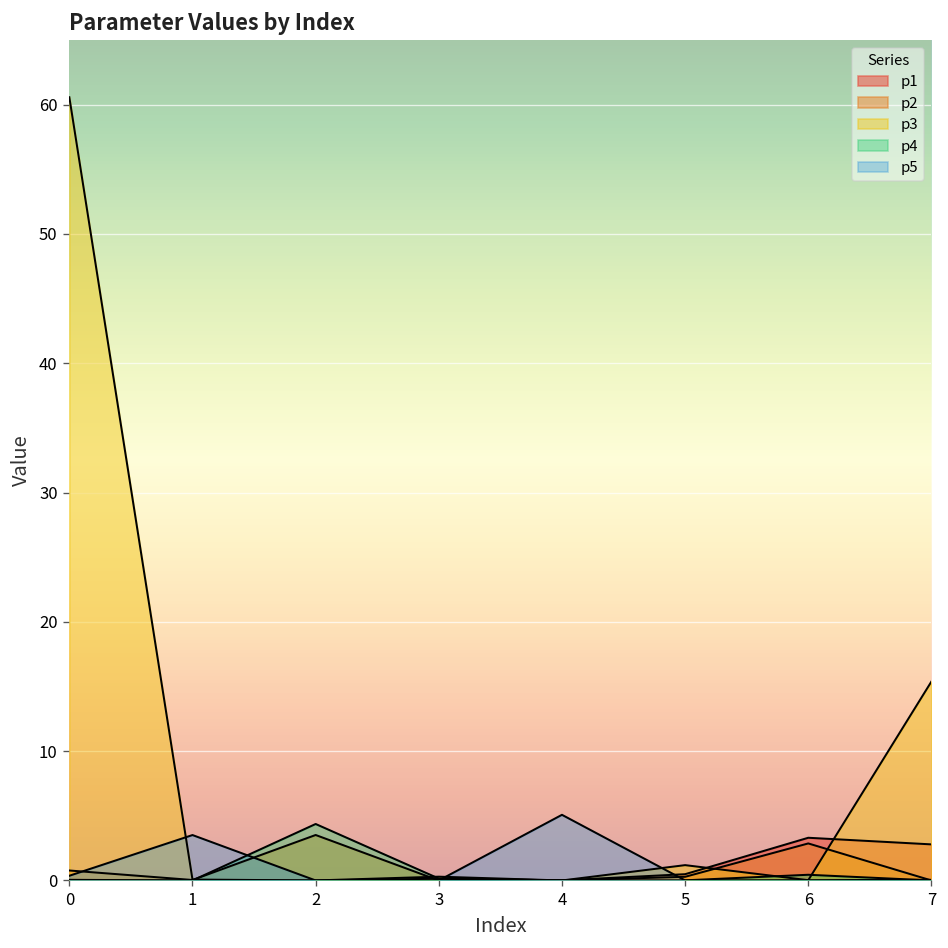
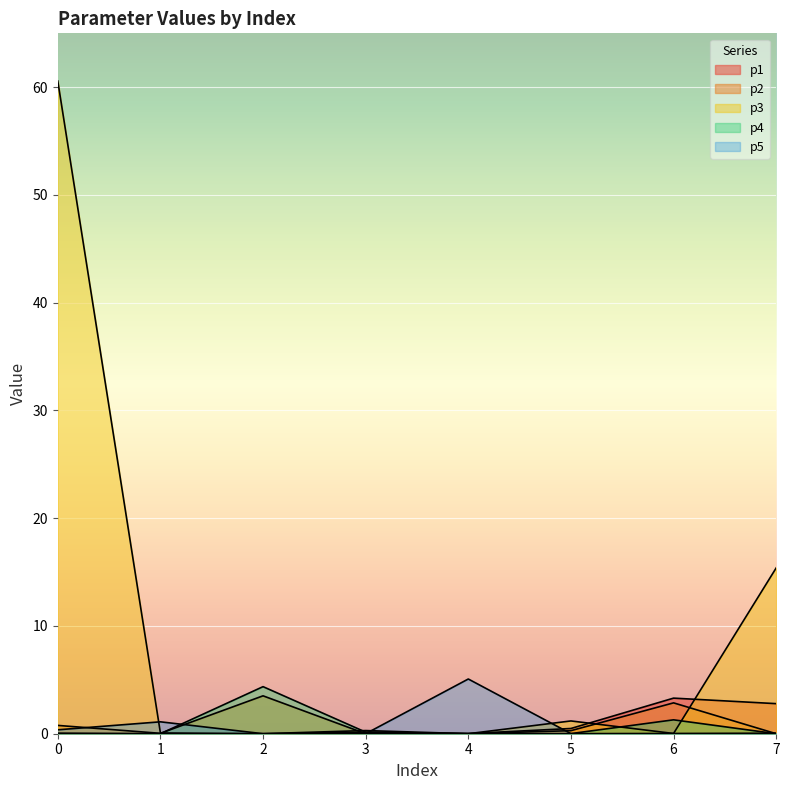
  {
    "p4": {
      "2": 4.4,
-     "6": 0.4
+     "6": 1.3
    },
    "p5": {
      "0": 0.4,
-     "1": 3.5,
+     "1": 1.1,
      "4": 5.1
    }
  }
